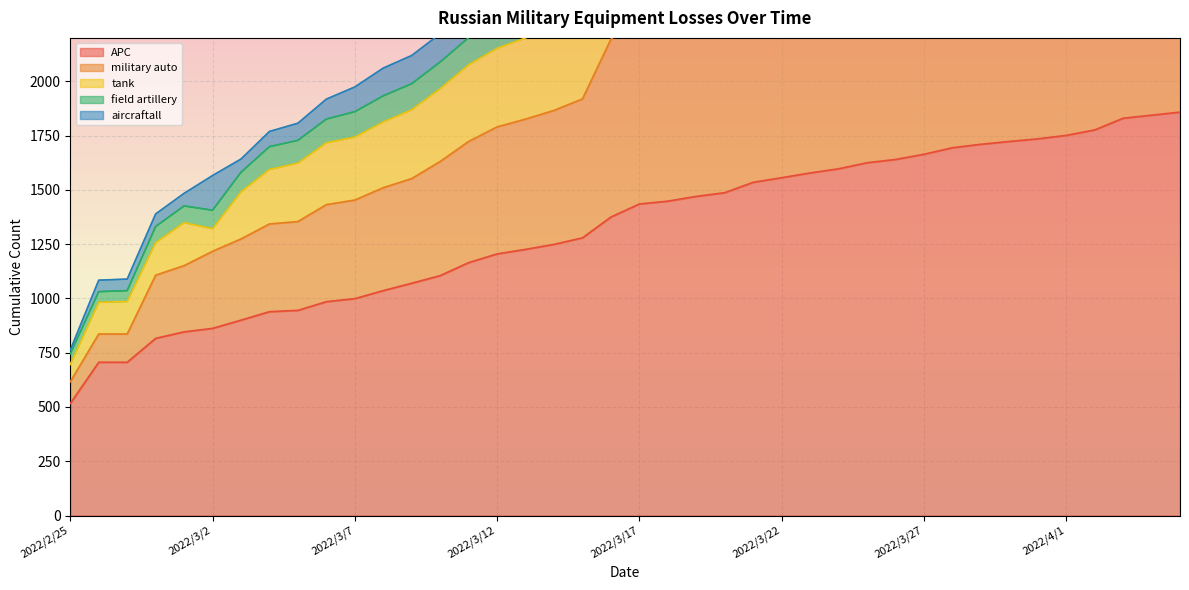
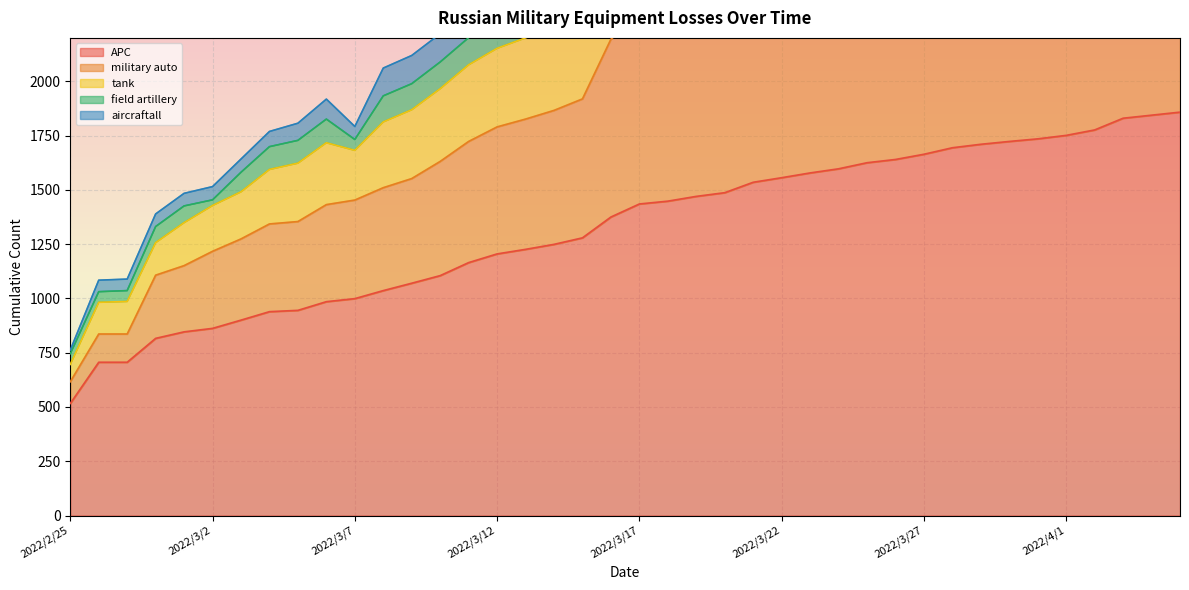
  {
    "tank": {
      "2022/2/25": 80,
-     "2022/3/2": 100,
-     "2022/3/7": 290,
+     "2022/3/2": 210,
+     "2022/3/7": 230,
      "2022/3/12": 360
    },
    "field artillery": {
      "2022/2/25": 50,
-     "2022/3/2": 90,
-     "2022/3/7": 120
+     "2022/3/2": 30,
+     "2022/3/7": 50
    },
    "aircraftall": {
      "2022/2/25": 20,
-     "2022/3/2": 160,
-     "2022/3/7": 110
+     "2022/3/2": 60,
+     "2022/3/7": 60
    }
  }
